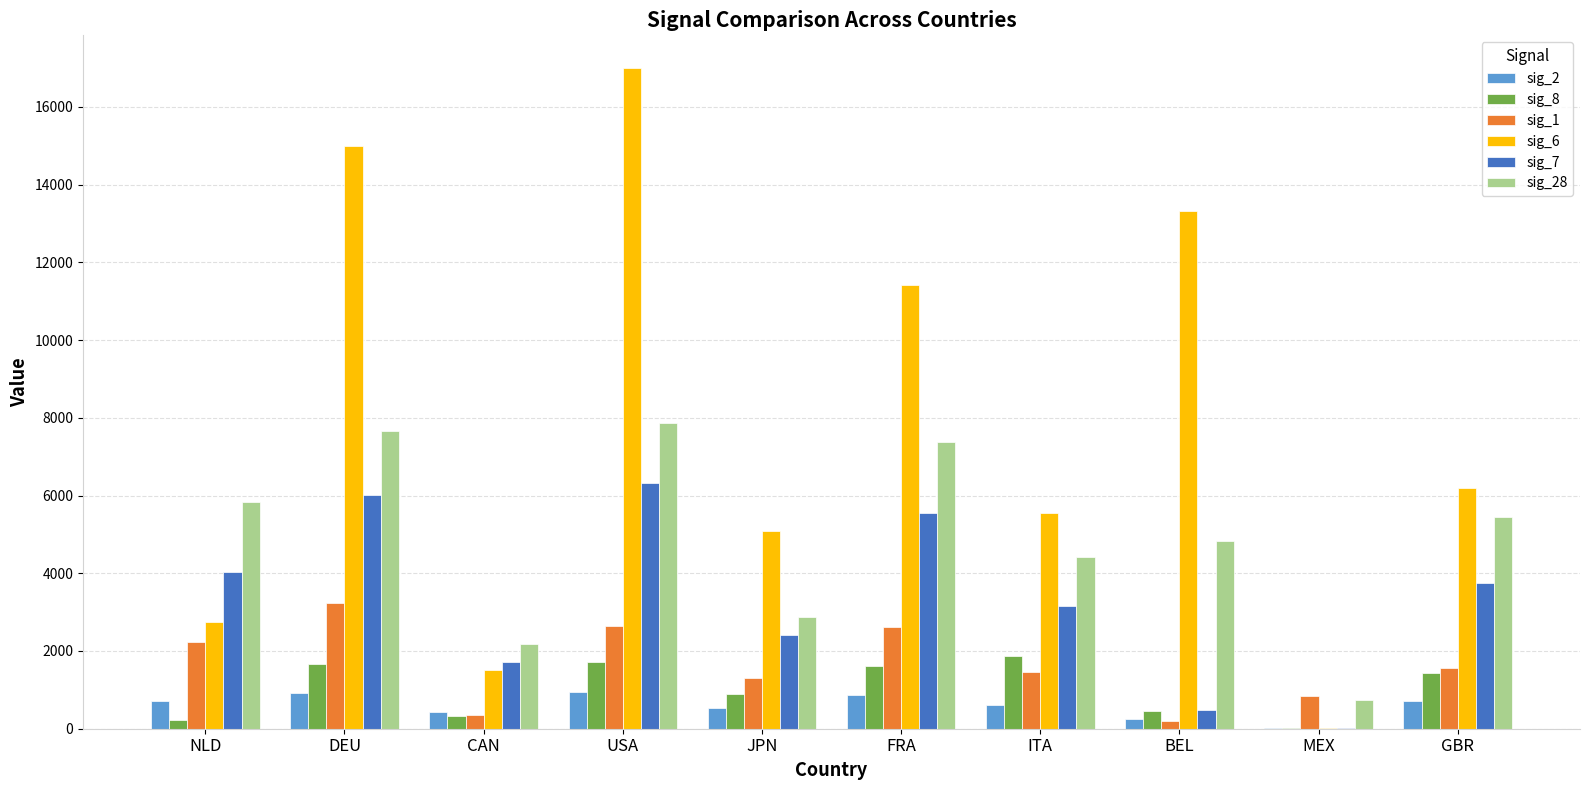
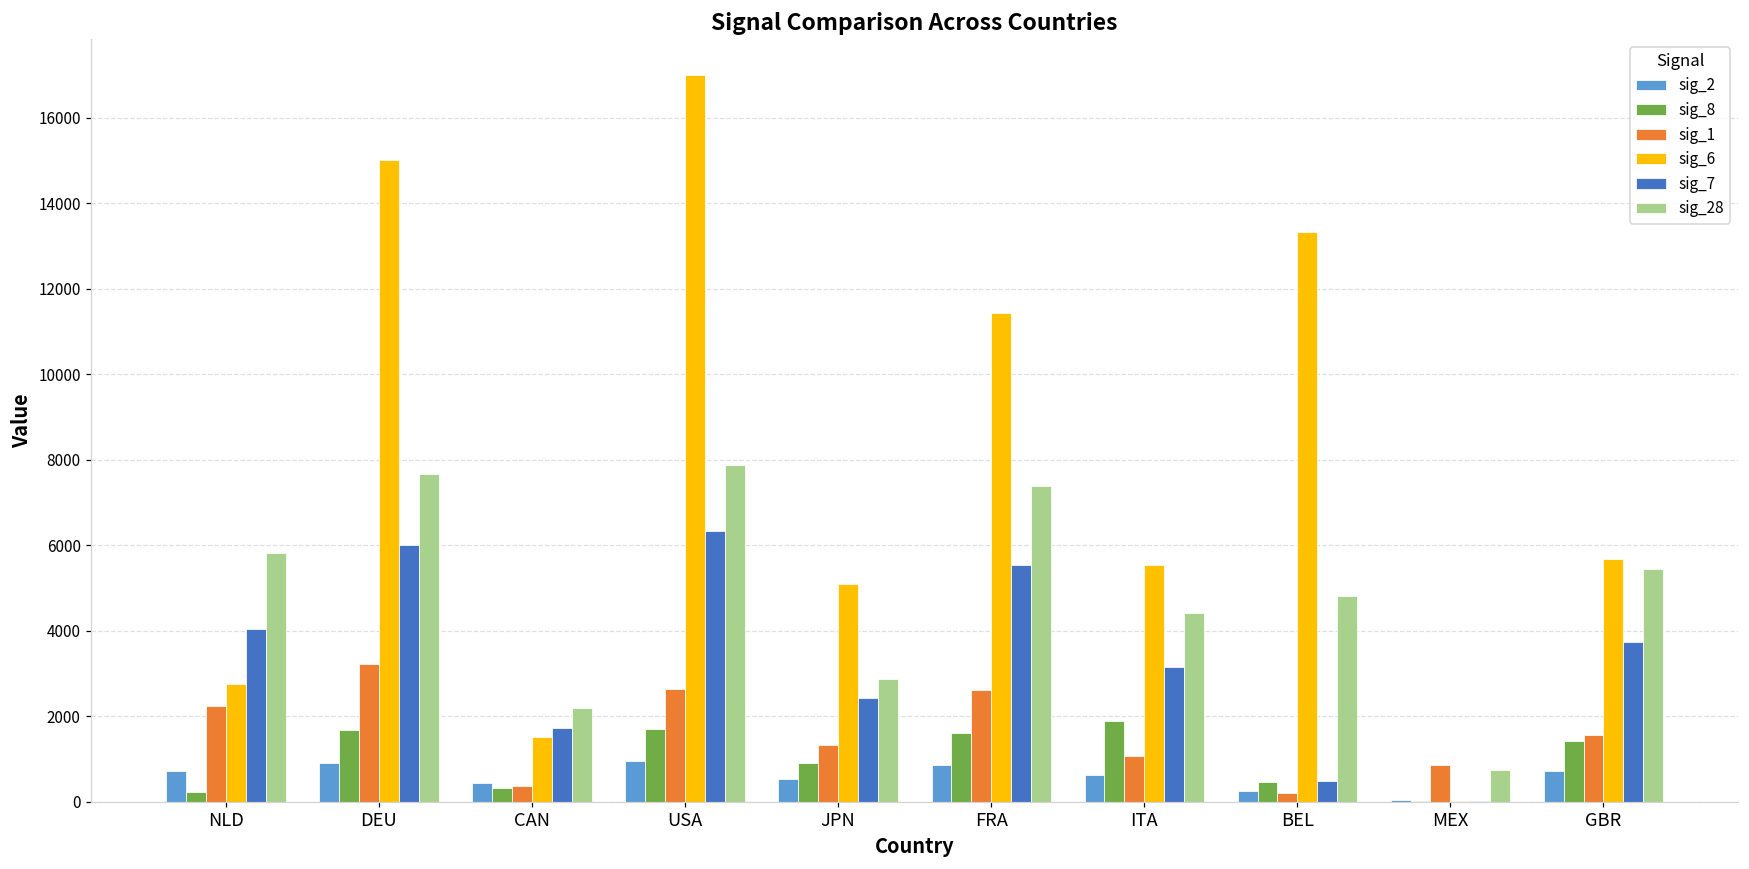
  {
    "sig_8": {
      "NLD": 200,
      "DEU": 1700,
      "CAN": 300,
      "USA": 1700,
      "JPN": 900,
      "FRA": 1600,
      "ITA": 1900,
      "BEL": 500,
      "GBR": 1400
    },
    "sig_1": {
      "NLD": 2200,
      "DEU": 3200,
      "CAN": 400,
      "USA": 2600,
      "JPN": 1300,
      "FRA": 2600,
-     "ITA": 1500,
+     "ITA": 1100,
      "BEL": 200,
      "MEX": 800,
      "GBR": 1600
    },
    "sig_6": {
      "NLD": 2700,
      "DEU": 15000,
      "CAN": 1500,
      "USA": 17000,
      "JPN": 5100,
      "FRA": 11400,
      "ITA": 5500,
      "BEL": 13300,
-     "GBR": 6200
+     "GBR": 5700
    },
    "sig_28": {
      "NLD": 5800,
      "DEU": 7700,
      "CAN": 2200,
      "USA": 7900,
      "JPN": 2900,
      "FRA": 7400,
      "ITA": 4400,
      "BEL": 4800,
      "MEX": 700,
      "GBR": 5400
    }
  }
